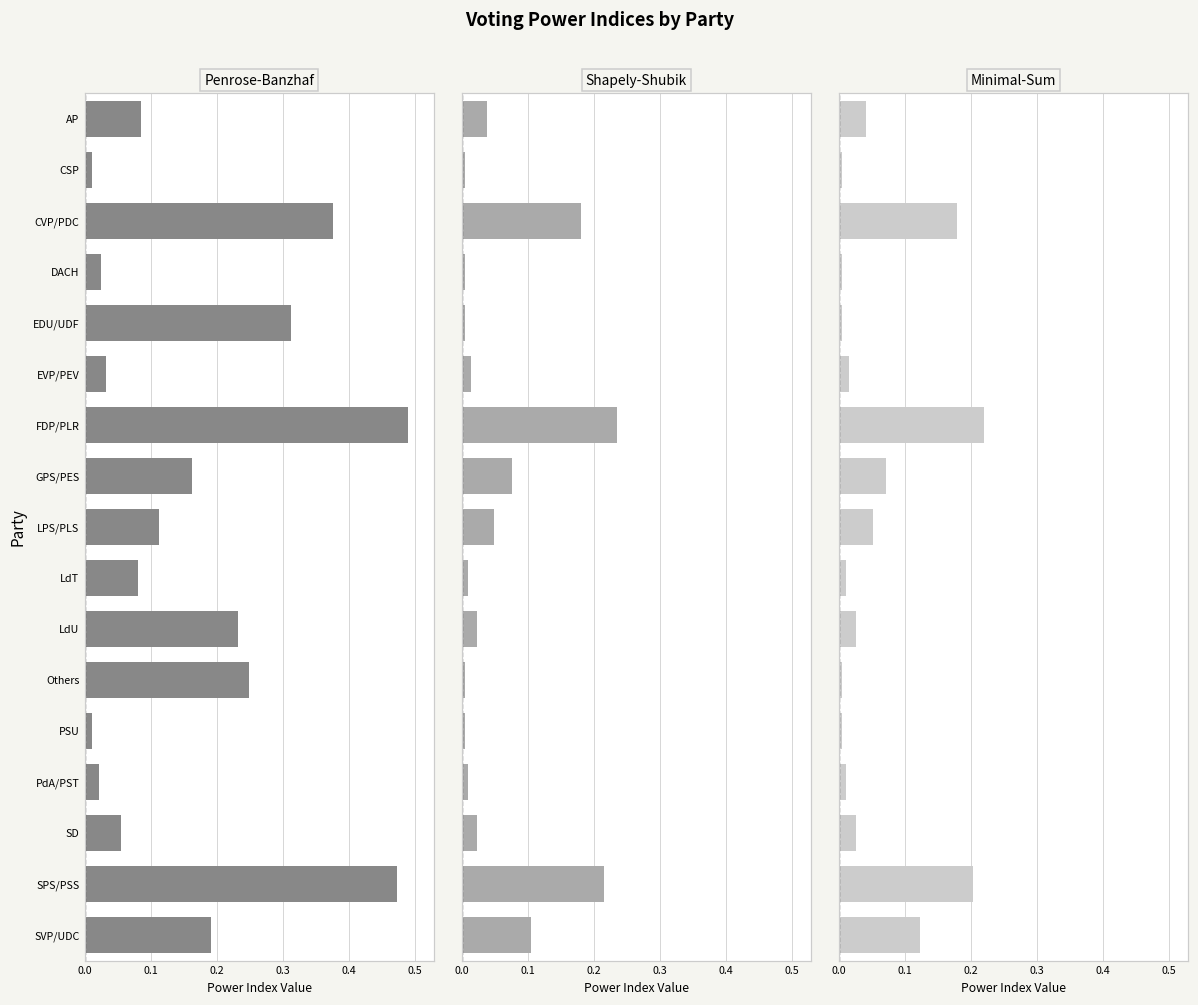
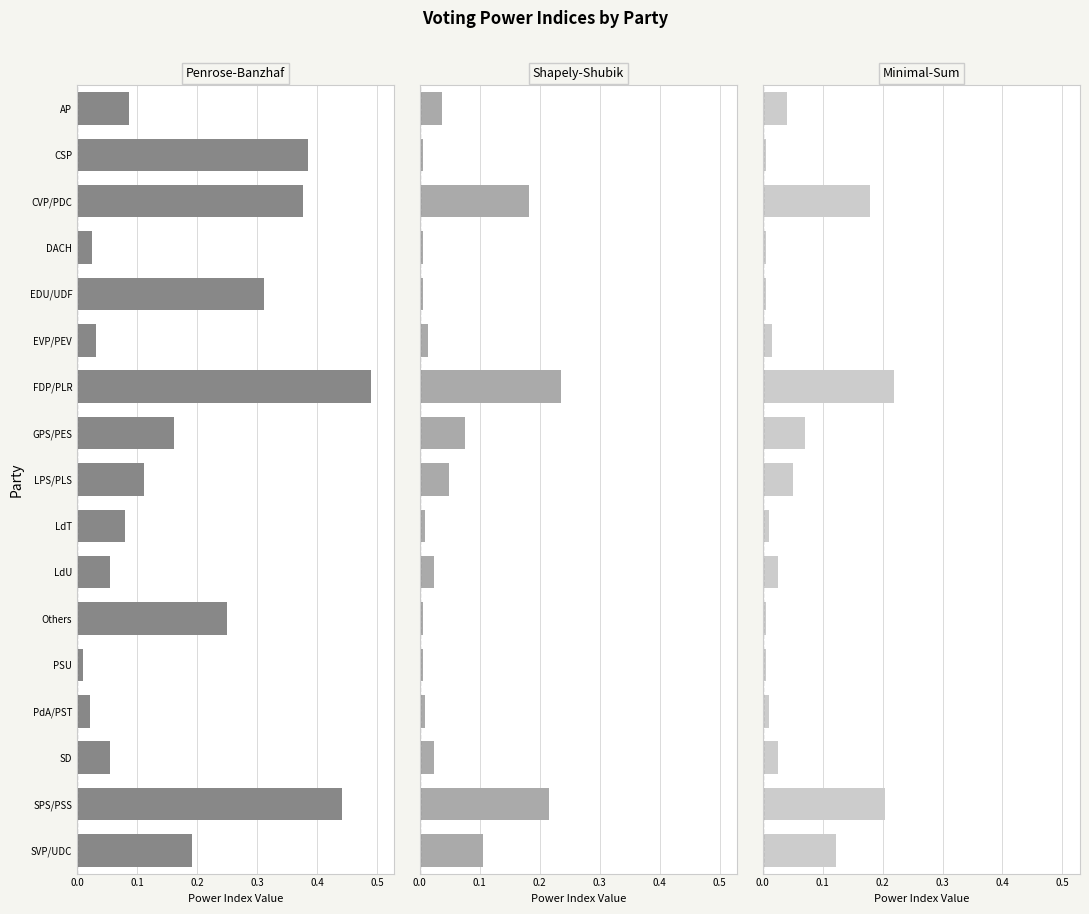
  {
    "Penrose-Banzhaf": {
      "AP": 0.09,
-     "CSP": 0.01,
+     "CSP": 0.39,
      "CVP/PDC": 0.38,
      "DACH": 0.03,
      "EDU/UDF": 0.31,
      "EVP/PEV": 0.03,
      "FDP/PLR": 0.49,
      "GPS/PES": 0.16,
      "LPS/PLS": 0.11,
      "LdT": 0.08,
-     "LdU": 0.23,
+     "LdU": 0.05,
      "Others": 0.25,
      "PSU": 0.01,
      "PdA/PST": 0.02,
      "SD": 0.05,
-     "SPS/PSS": 0.47,
+     "SPS/PSS": 0.44,
      "SVP/UDC": 0.19
    }
  }
